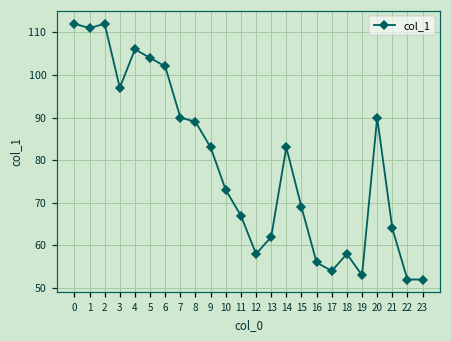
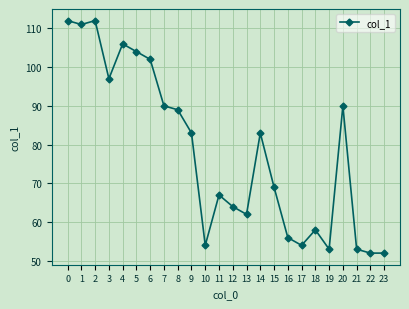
  {
    "0": 112,
    "1": 111,
    "2": 112,
    "3": 97,
    "4": 106,
    "5": 104,
    "6": 102,
    "7": 90,
    "8": 89,
    "9": 83,
-   "10": 73,
+   "10": 54,
    "11": 67,
-   "12": 58,
+   "12": 64,
    "13": 62,
    "14": 83,
    "15": 69,
    "16": 56,
    "17": 54,
    "18": 58,
    "19": 53,
    "20": 90,
-   "21": 64,
+   "21": 53,
    "22": 52,
    "23": 52
  }
